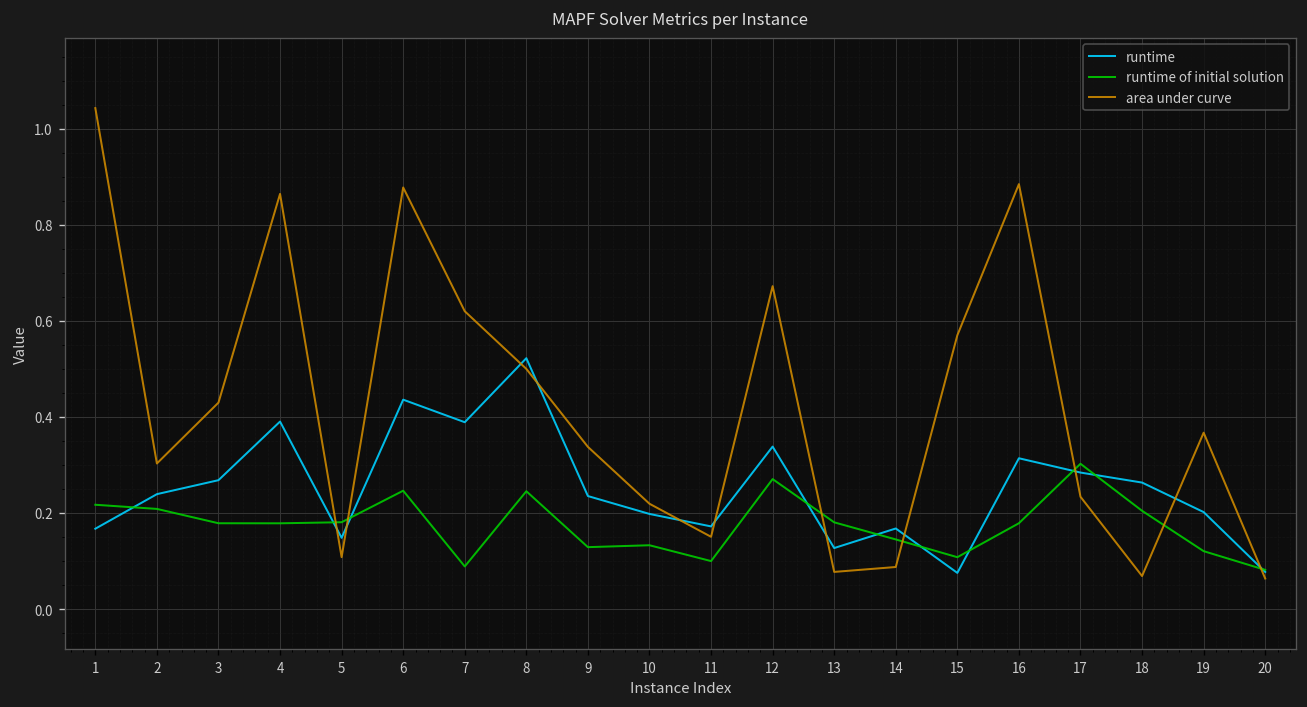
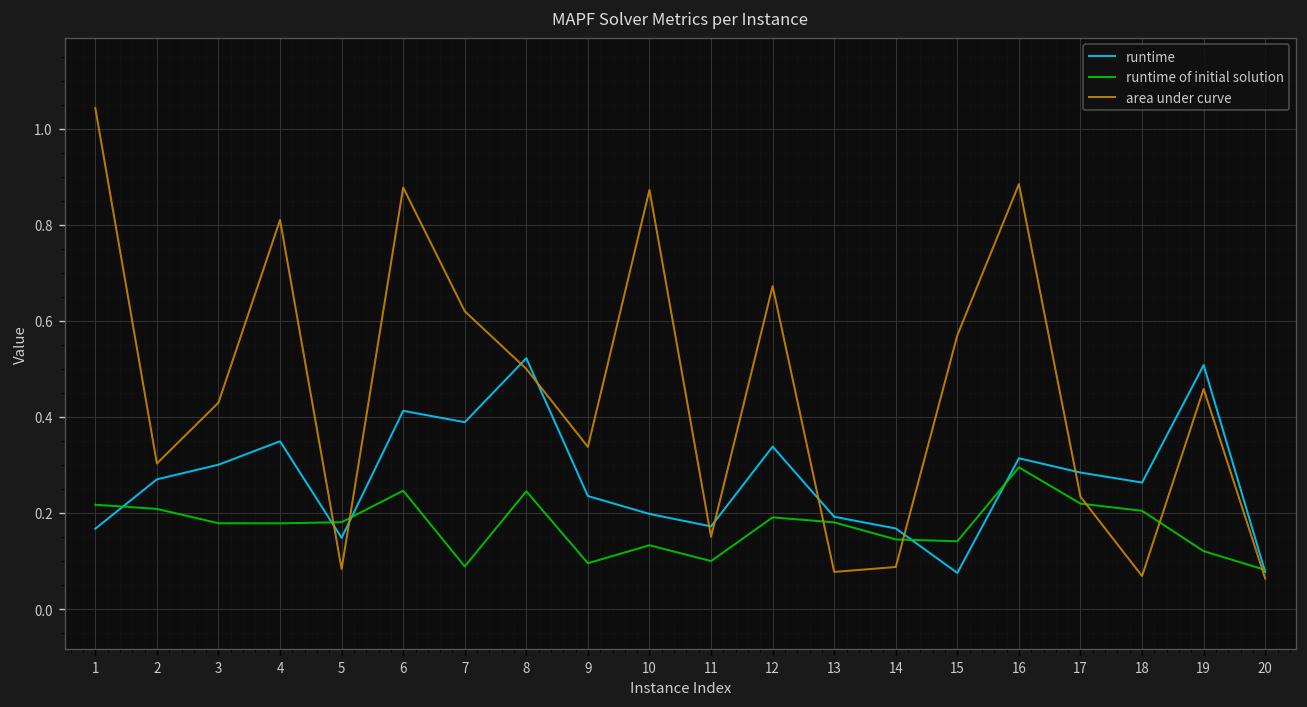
  {
    "runtime": {
      "1": 0.17,
-     "2": 0.24,
-     "3": 0.27,
-     "4": 0.39,
+     "2": 0.27,
+     "3": 0.30,
+     "4": 0.35,
      "5": 0.15,
-     "6": 0.44,
+     "6": 0.41,
      "7": 0.39,
      "8": 0.52,
      "9": 0.24,
      "10": 0.20,
      "11": 0.17,
      "12": 0.34,
-     "13": 0.13,
+     "13": 0.19,
      "14": 0.17,
      "15": 0.08,
      "16": 0.31,
      "17": 0.28,
      "18": 0.26,
-     "19": 0.20
+     "19": 0.51
    },
    "runtime of initial solution": {
      "1": 0.22,
      "2": 0.21,
      "3": 0.18,
      "4": 0.18,
      "5": 0.18,
      "6": 0.25,
      "7": 0.09,
      "8": 0.25,
-     "9": 0.13,
+     "9": 0.10,
      "10": 0.13,
      "11": 0.10,
-     "12": 0.27,
+     "12": 0.19,
      "13": 0.18,
      "14": 0.14,
-     "15": 0.11,
-     "16": 0.18,
-     "17": 0.30,
+     "15": 0.14,
+     "16": 0.29,
+     "17": 0.22,
      "18": 0.20,
      "19": 0.12
    },
    "area under curve": {
      "1": 1.04,
      "2": 0.30,
      "3": 0.43,
-     "4": 0.86,
-     "5": 0.11,
+     "4": 0.81,
+     "5": 0.08,
      "6": 0.88,
      "7": 0.62,
      "8": 0.50,
      "9": 0.34,
-     "10": 0.22,
+     "10": 0.87,
      "11": 0.15,
      "12": 0.67,
      "13": 0.08,
      "14": 0.09,
      "15": 0.57,
      "16": 0.88,
      "17": 0.23,
      "18": 0.07,
-     "19": 0.37,
+     "19": 0.46,
      "20": 0.06
    }
  }
